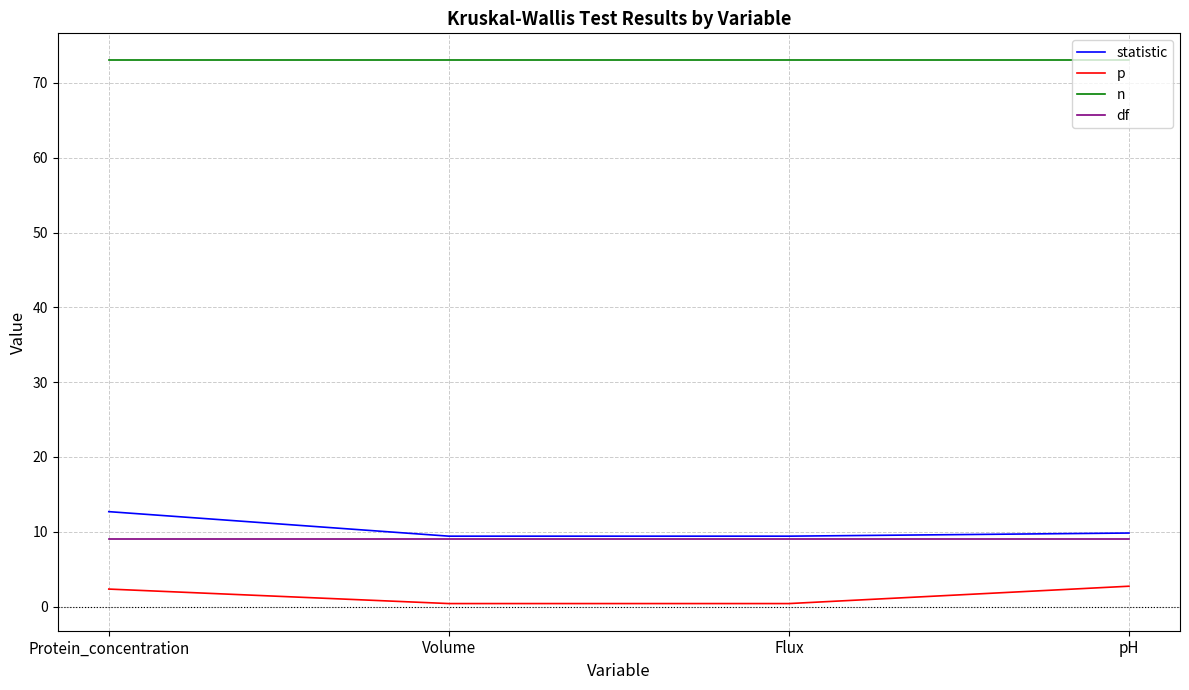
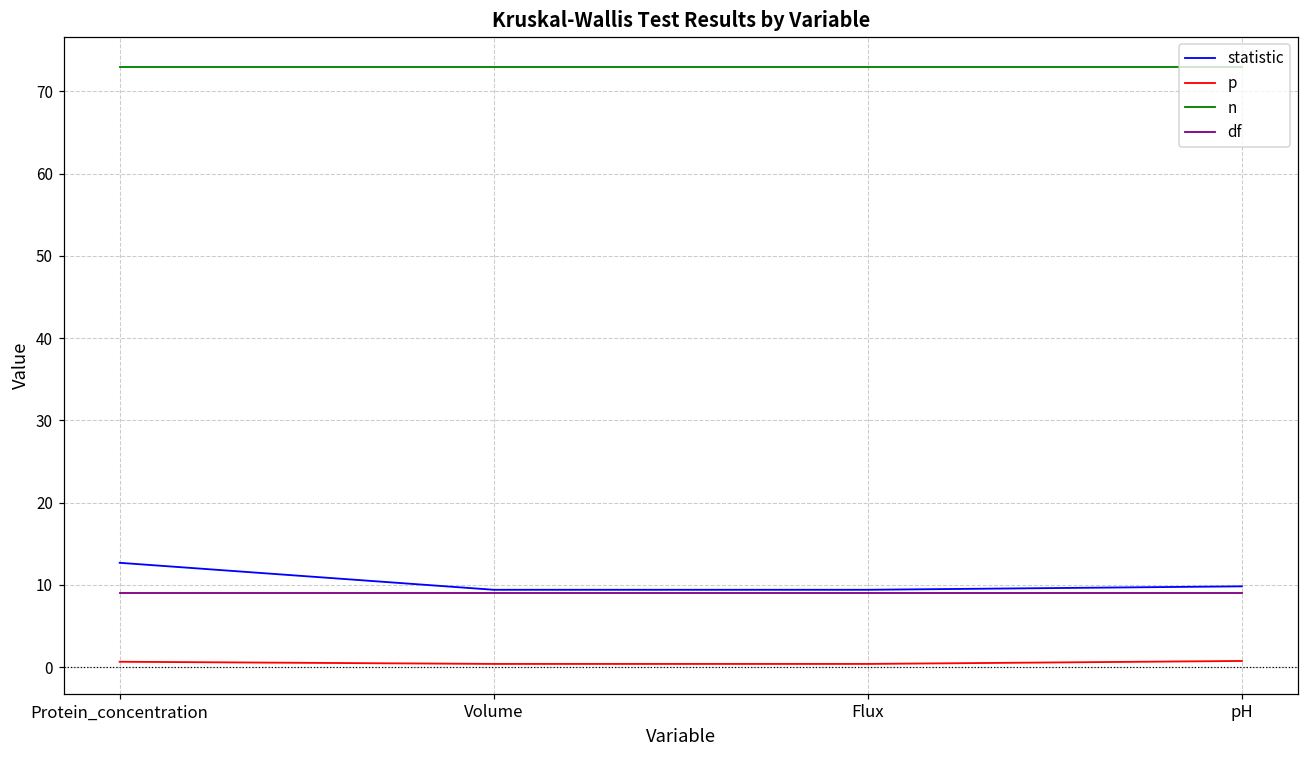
  {
    "statistic": {
      "Protein_concentration": 13,
      "Volume": 9,
      "Flux": 9,
      "pH": 10
    },
    "p": {
-     "Protein_concentration": 2,
+     "Protein_concentration": 1,
      "Volume": 0,
      "Flux": 0,
-     "pH": 3
+     "pH": 1
    },
    "n": {
      "Protein_concentration": 73,
      "Volume": 73,
      "Flux": 73
    },
    "df": {
      "Protein_concentration": 9,
      "Volume": 9,
      "Flux": 9,
      "pH": 9
    }
  }
